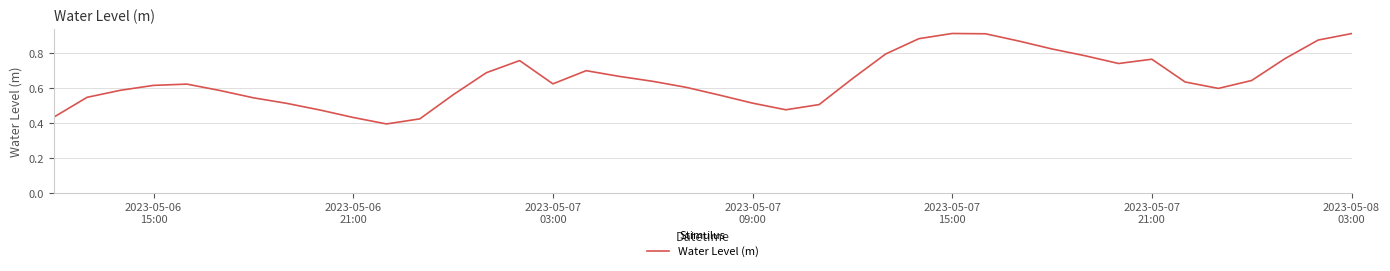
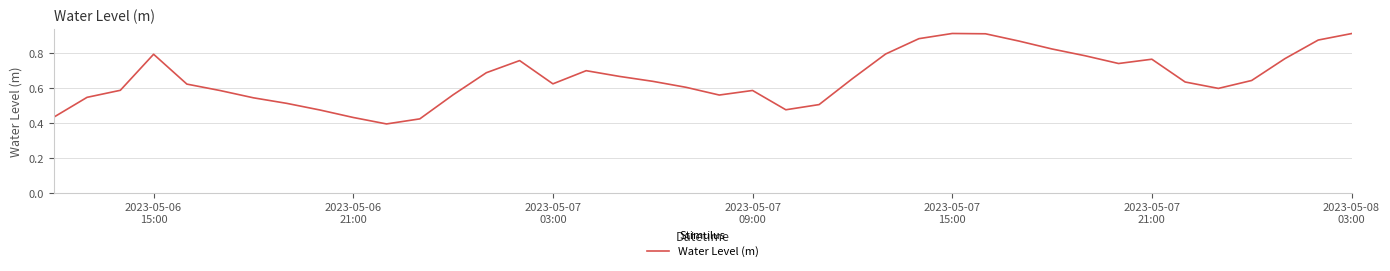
  {
-   "2023-05-06 15:00": 0.62,
+   "2023-05-06 15:00": 0.79,
    "2023-05-06 21:00": 0.43,
    "2023-05-07 03:00": 0.62,
-   "2023-05-07 09:00": 0.51,
+   "2023-05-07 09:00": 0.59,
    "2023-05-07 15:00": 0.91,
    "2023-05-07 21:00": 0.77,
    "2023-05-08 03:00": 0.91
  }
